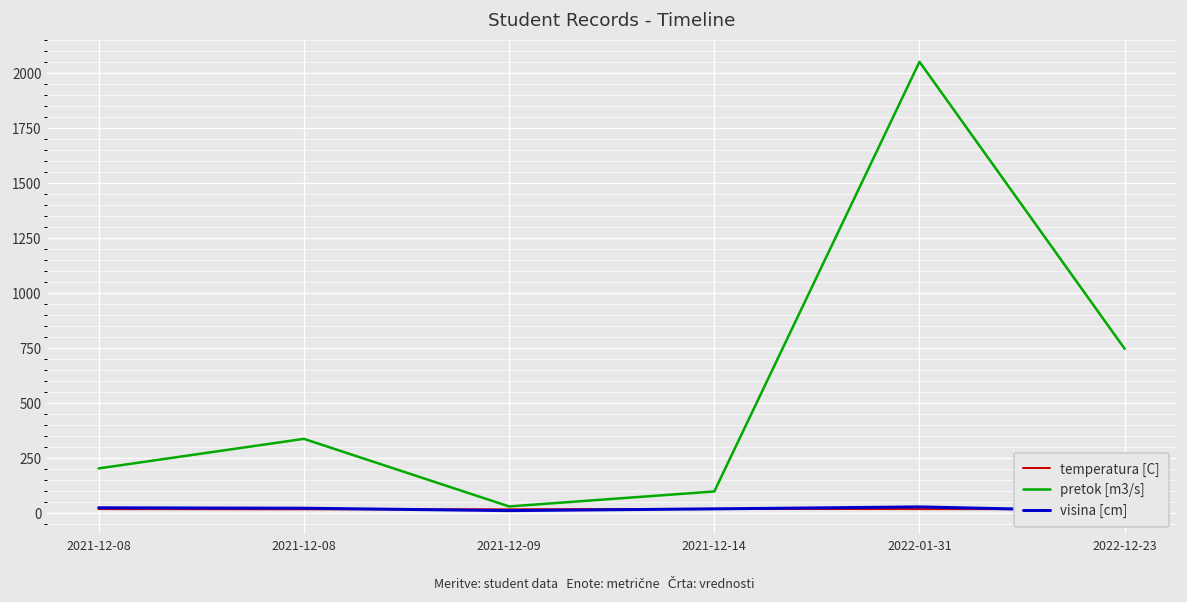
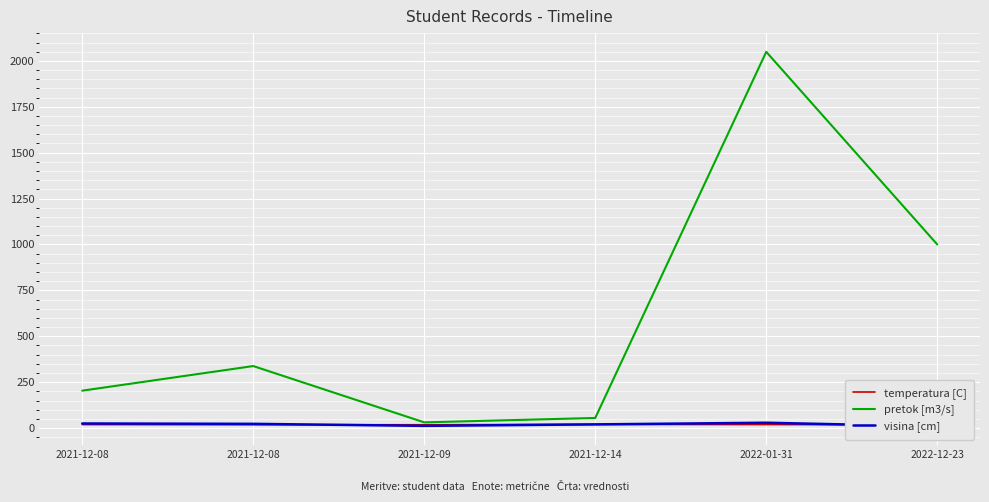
  {
    "pretok [m3/s]": {
-     "2021-12-14": 100,
+     "2021-12-14": 60,
      "2022-01-31": 2050,
-     "2022-12-23": 750
+     "2022-12-23": 1000
    }
  }
